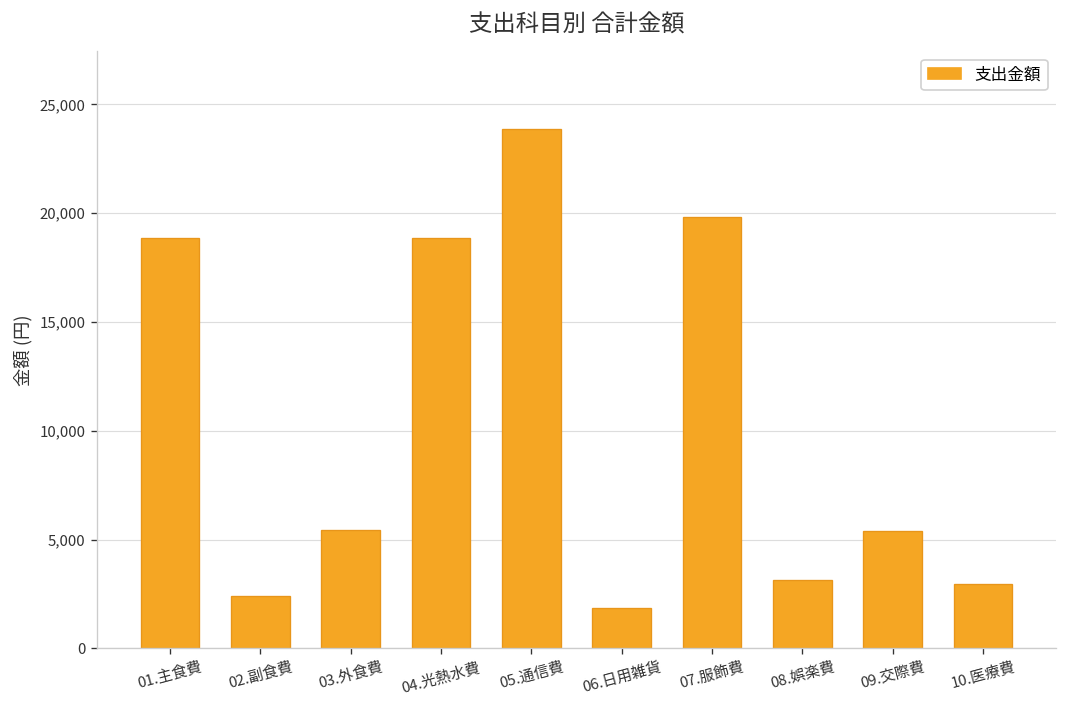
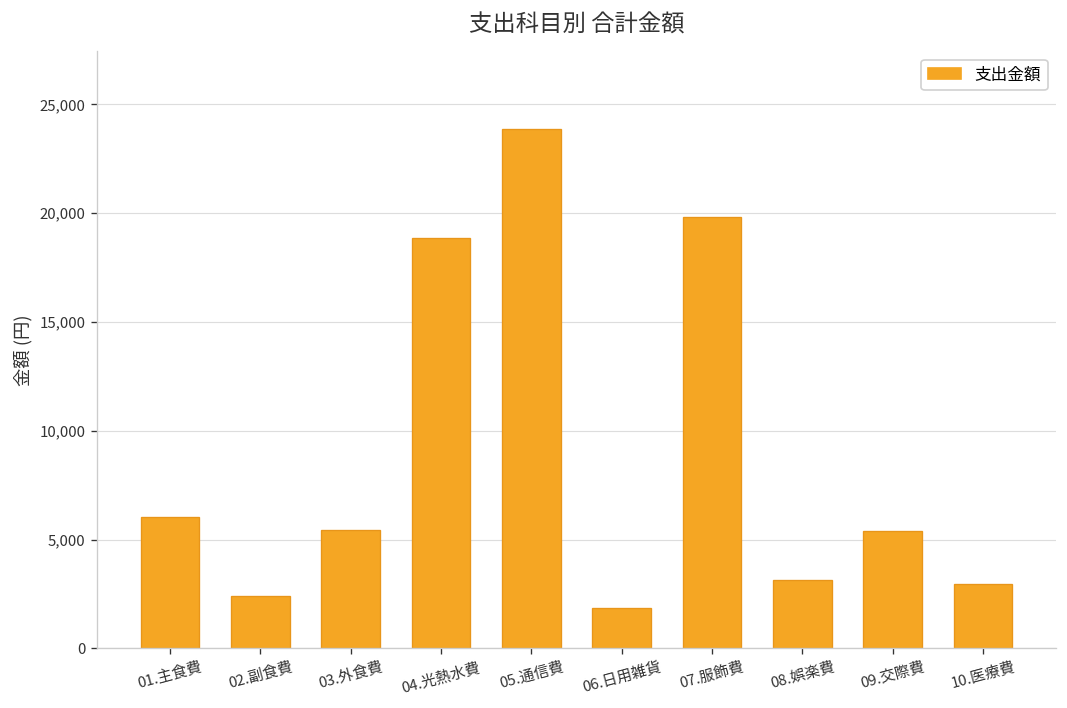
  {
-   "01.主食費": "18,900",
+   "01.主食費": "6,000",
    "02.副食費": "2,400",
    "03.外食費": "5,400",
    "04.光熱水費": "18,900",
    "05.通信費": "23,900",
    "06.日用雑貨": "1,900",
    "07.服飾費": "19,800",
    "08.娯楽費": "3,200",
    "09.交際費": "5,400",
    "10.医療費": "3,000"
  }
